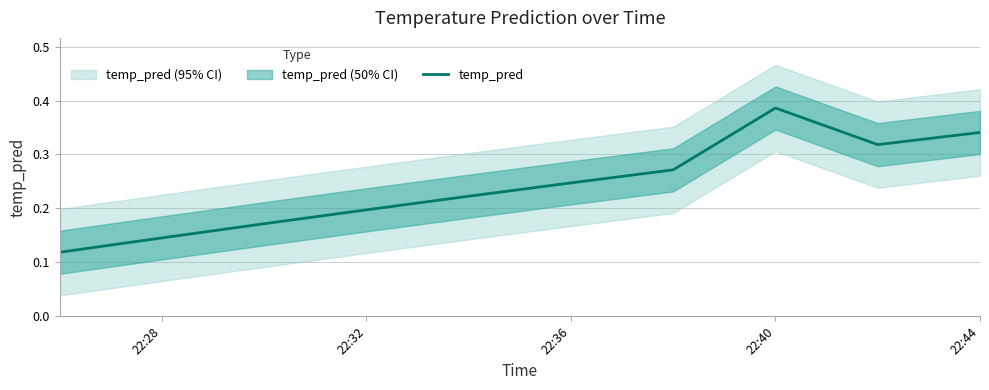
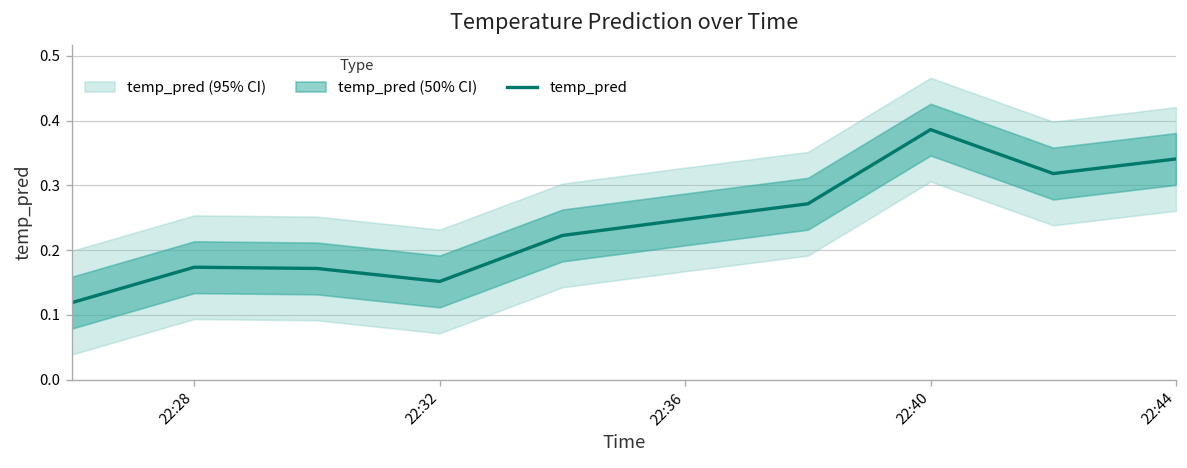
  {
    "temp_pred": {
-     "22:28": 0.15,
-     "22:32": 0.20,
+     "22:28": 0.17,
+     "22:32": 0.15,
      "22:36": 0.25,
      "22:40": 0.39,
      "22:44": 0.34
    }
  }
